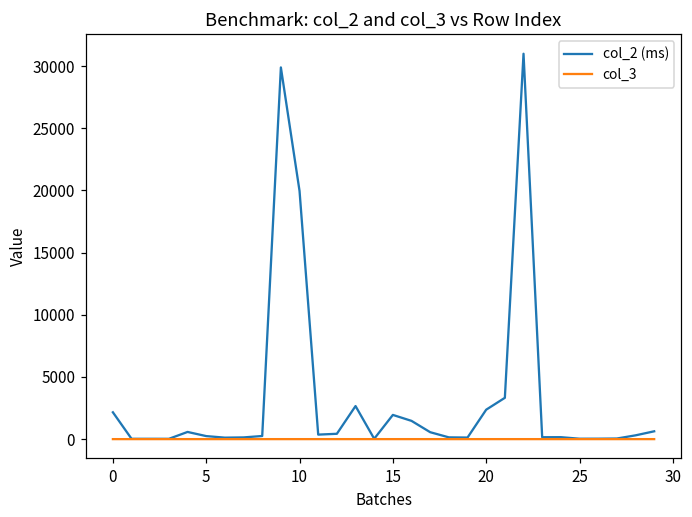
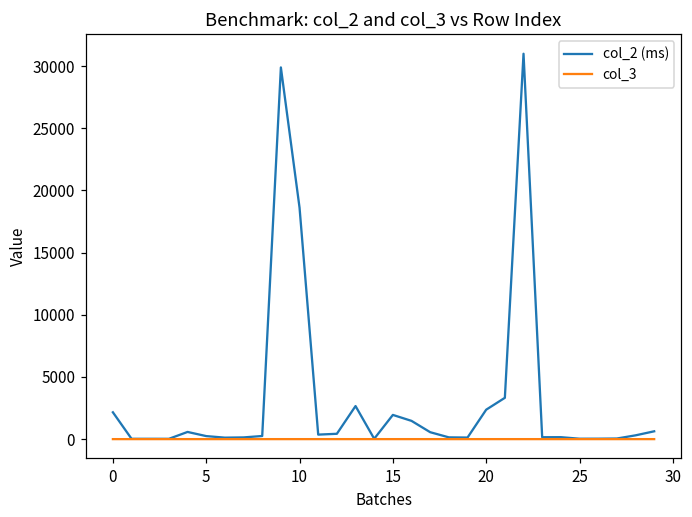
  {
    "col_2 (ms)": {
      "0": 2200,
      "5": 200,
-     "10": 20000,
+     "10": 18600,
      "15": 1900,
      "20": 2400
    },
    "col_3": {
      "0": 0,
      "5": 0,
      "10": 0,
      "15": 0,
      "20": 0
    }
  }
